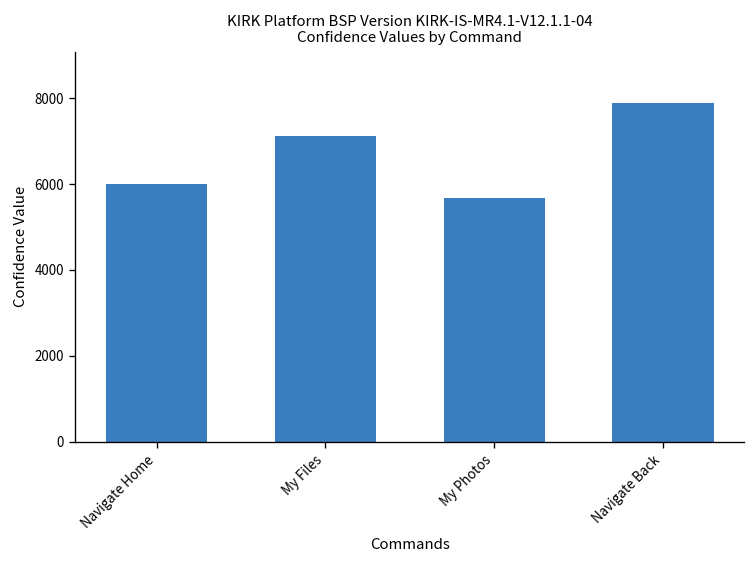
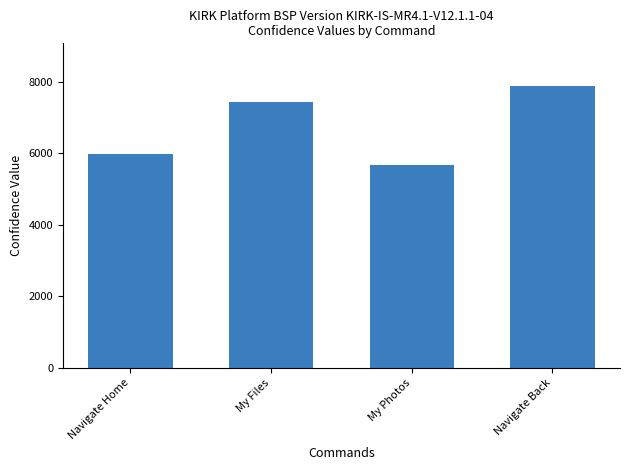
  {
    "Navigate Home": 6000,
-   "My Files": 7100,
+   "My Files": 7400,
    "My Photos": 5700,
    "Navigate Back": 7900
  }
